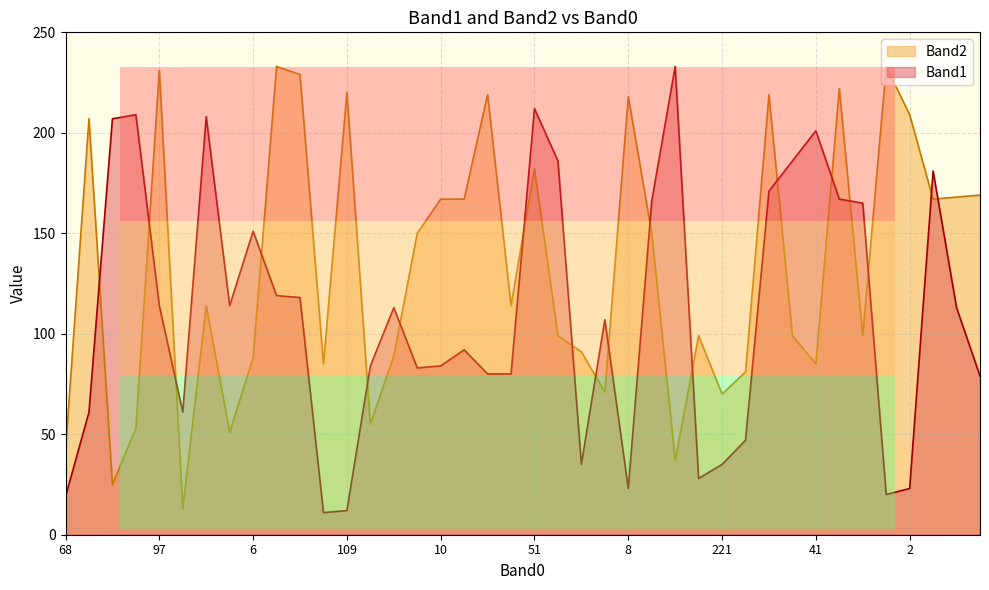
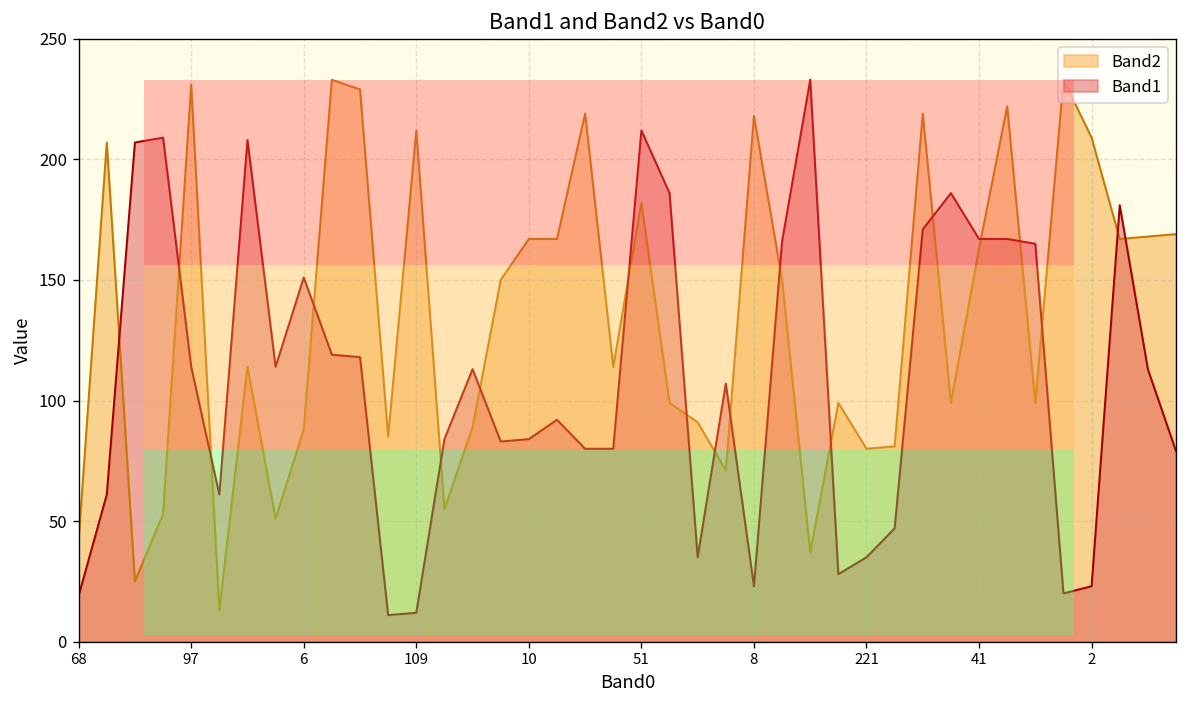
  {
    "Band2": {
      "68": 42,
      "97": 231,
-     "109": 220,
+     "109": 212,
      "51": 182,
      "8": 218,
-     "221": 70,
-     "41": 85
+     "221": 80,
+     "41": 163
    },
    "Band1": {
      "68": 19,
      "97": 114,
      "109": 12,
      "51": 212,
      "8": 23,
      "221": 35,
-     "41": 201
+     "41": 167
    }
  }
